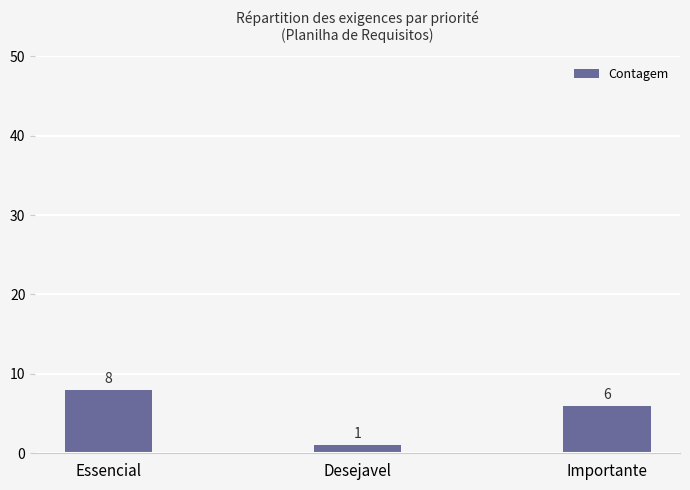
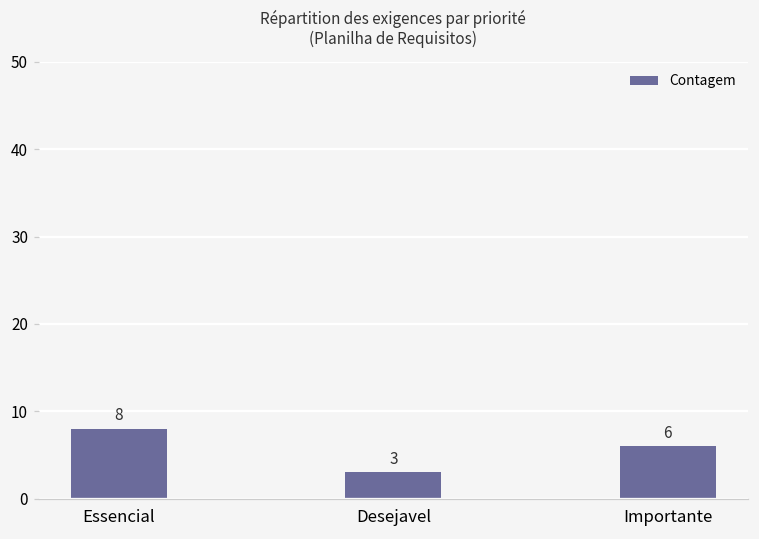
  {
    "Essencial": 8,
-   "Desejavel": 1,
+   "Desejavel": 3,
    "Importante": 6
  }
